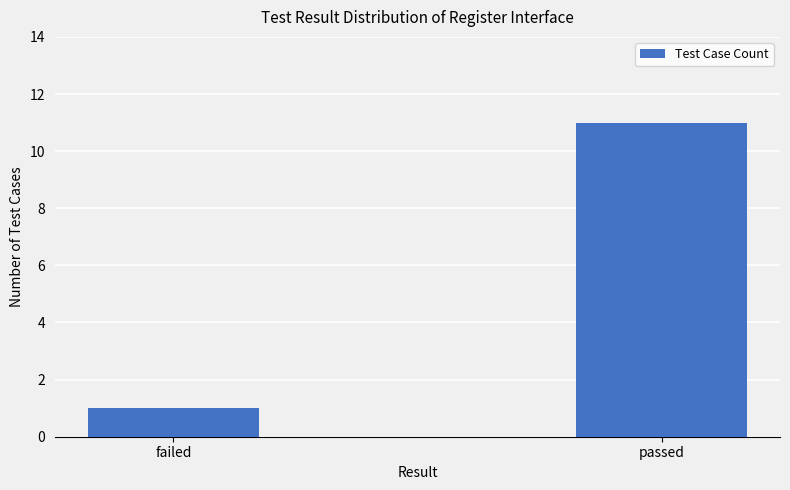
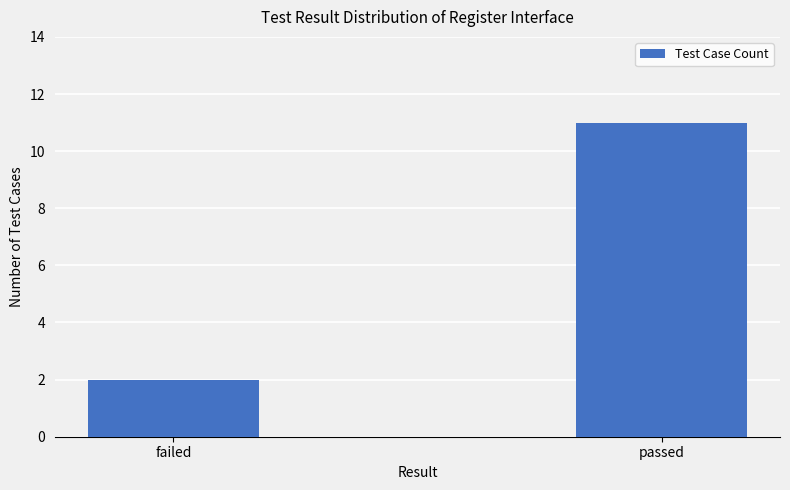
  {
-   "failed": 1,
+   "failed": 2,
    "passed": 11
  }
